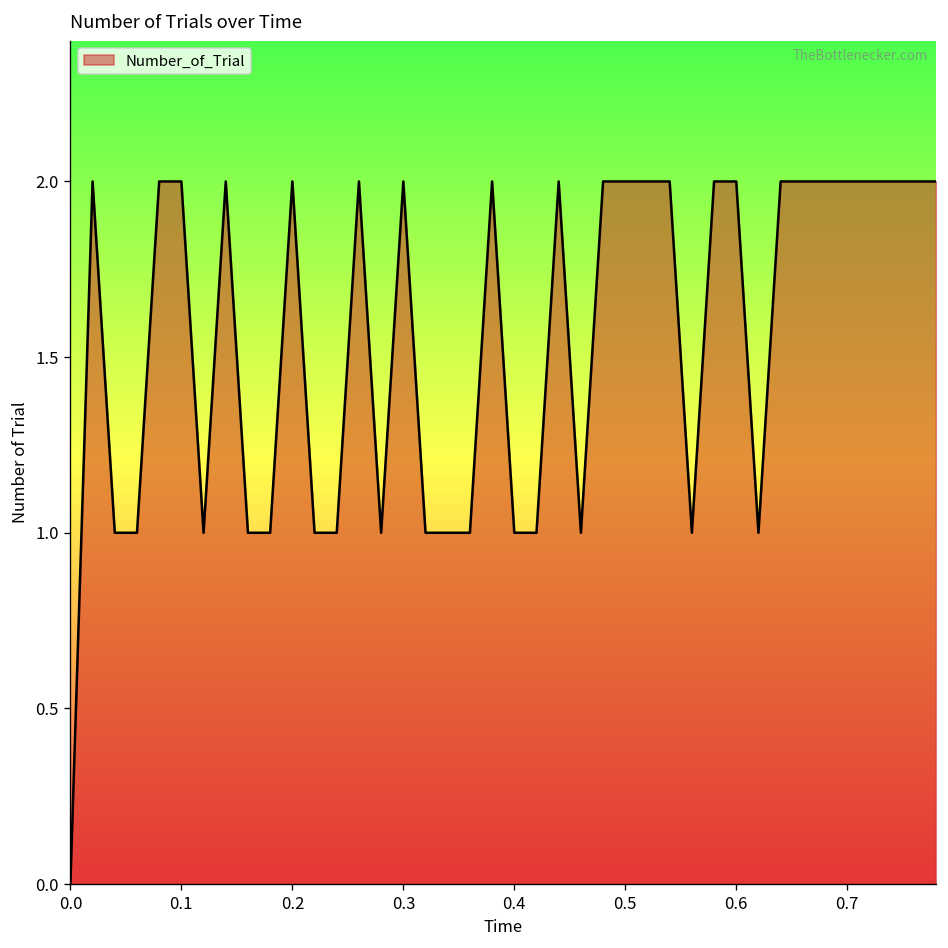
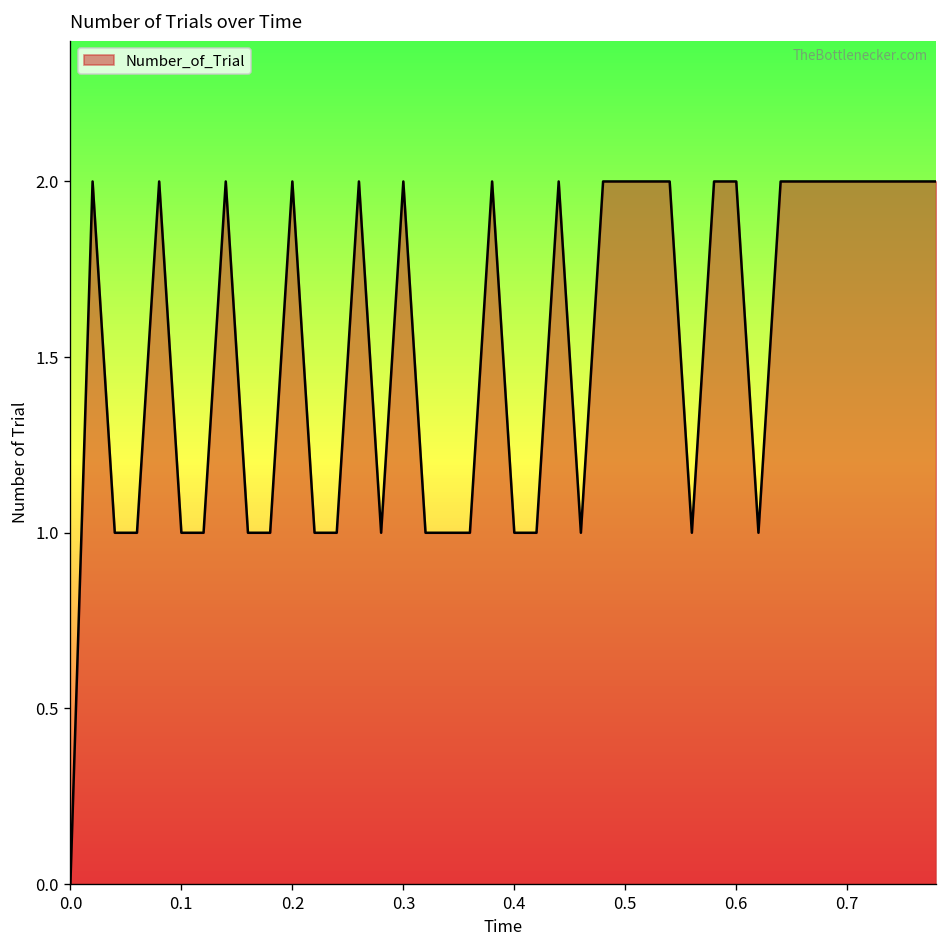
  {
    "0.0": 0,
-   "0.1": 2,
+   "0.1": 1,
    "0.2": 2,
    "0.3": 2,
    "0.4": 1,
    "0.5": 2,
    "0.6": 2,
    "0.7": 2
  }
